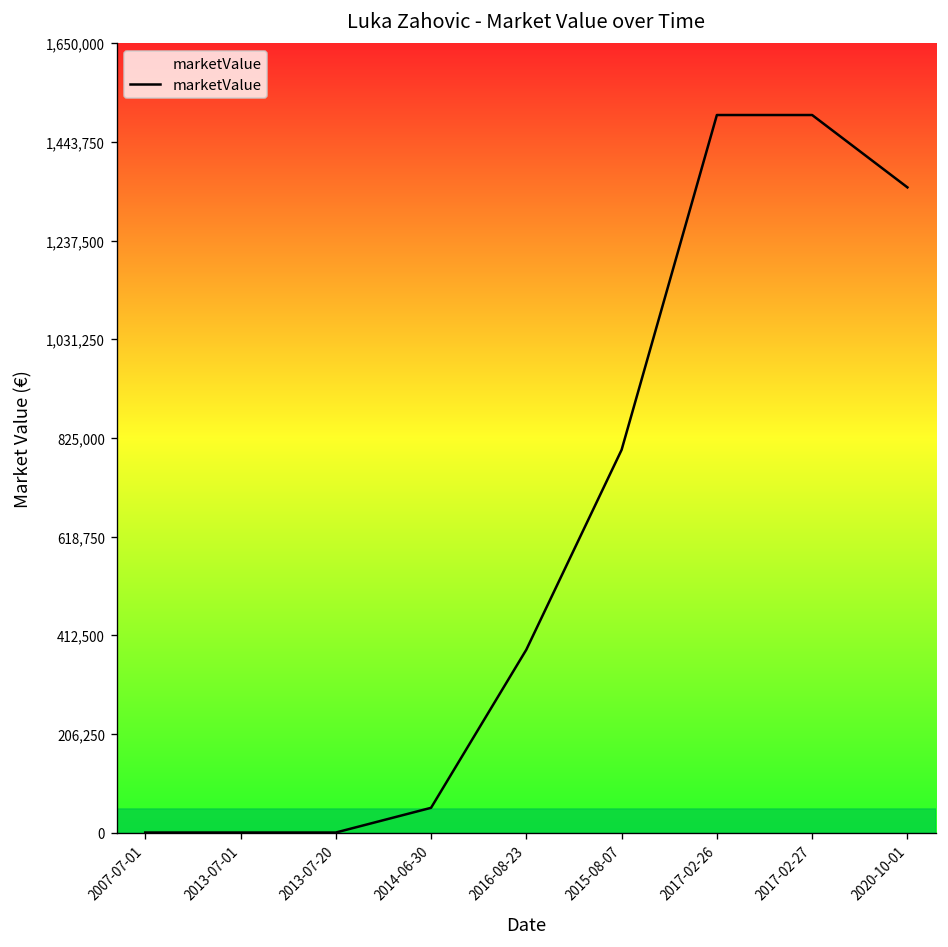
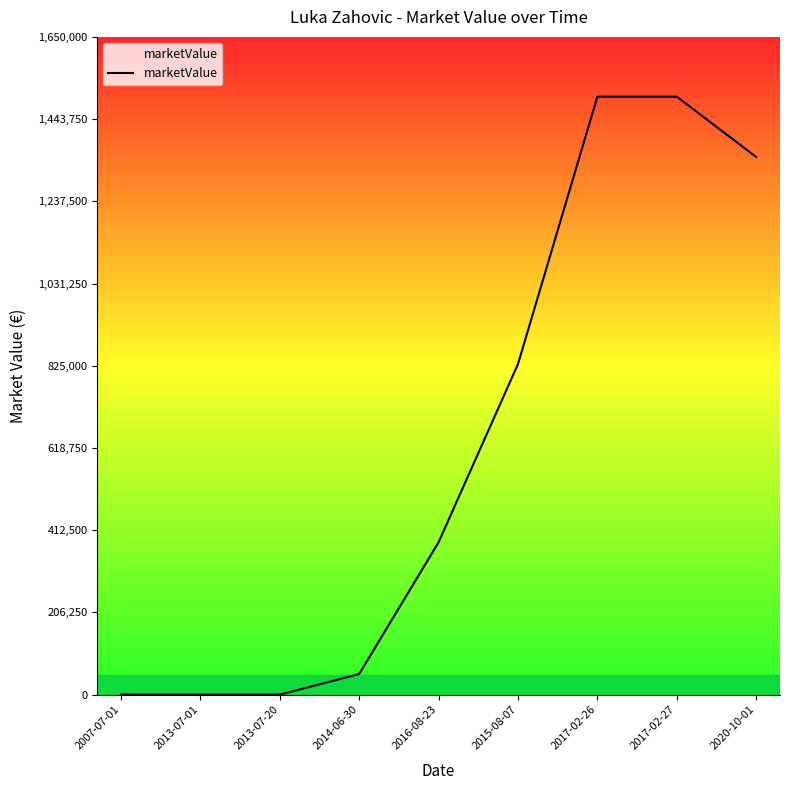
  {
    "2014-06-30": "50,000",
    "2016-08-23": "380,000",
-   "2015-08-07": "800,000",
+   "2015-08-07": "830,000",
    "2017-02-26": "1,500,000",
    "2017-02-27": "1,500,000",
    "2020-10-01": "1,350,000"
  }
